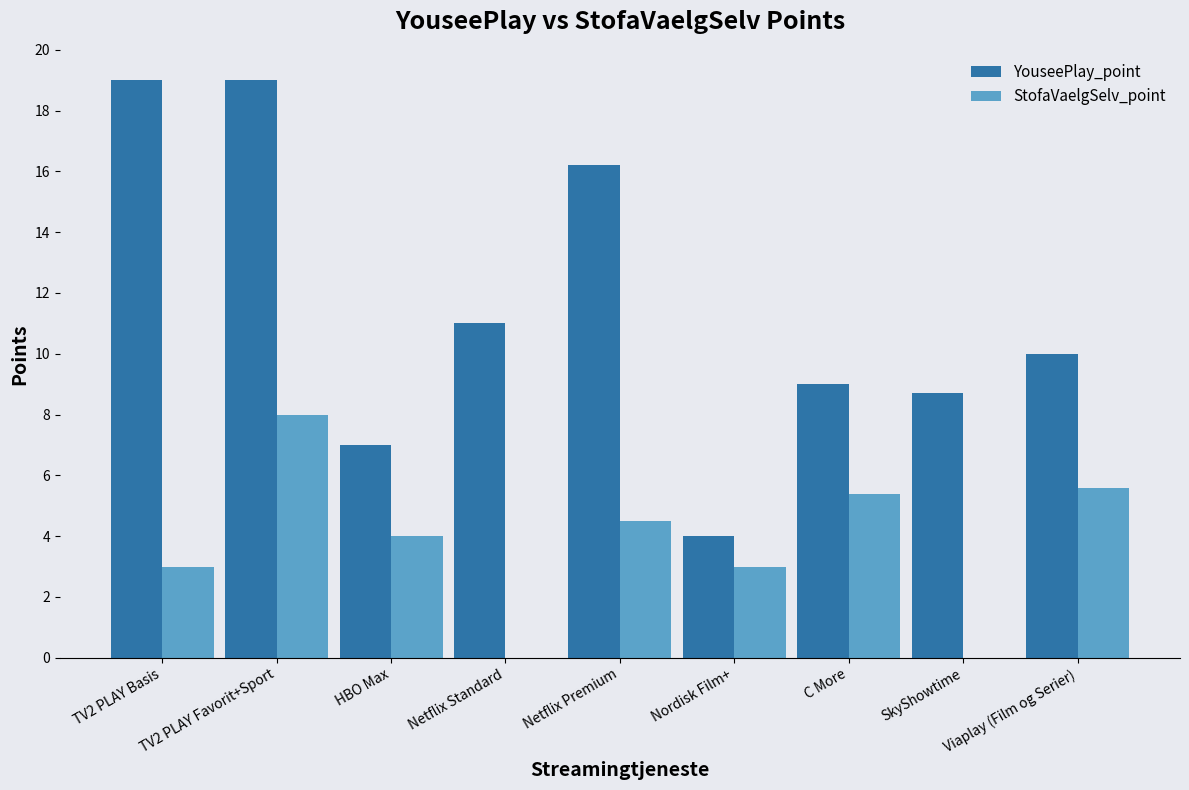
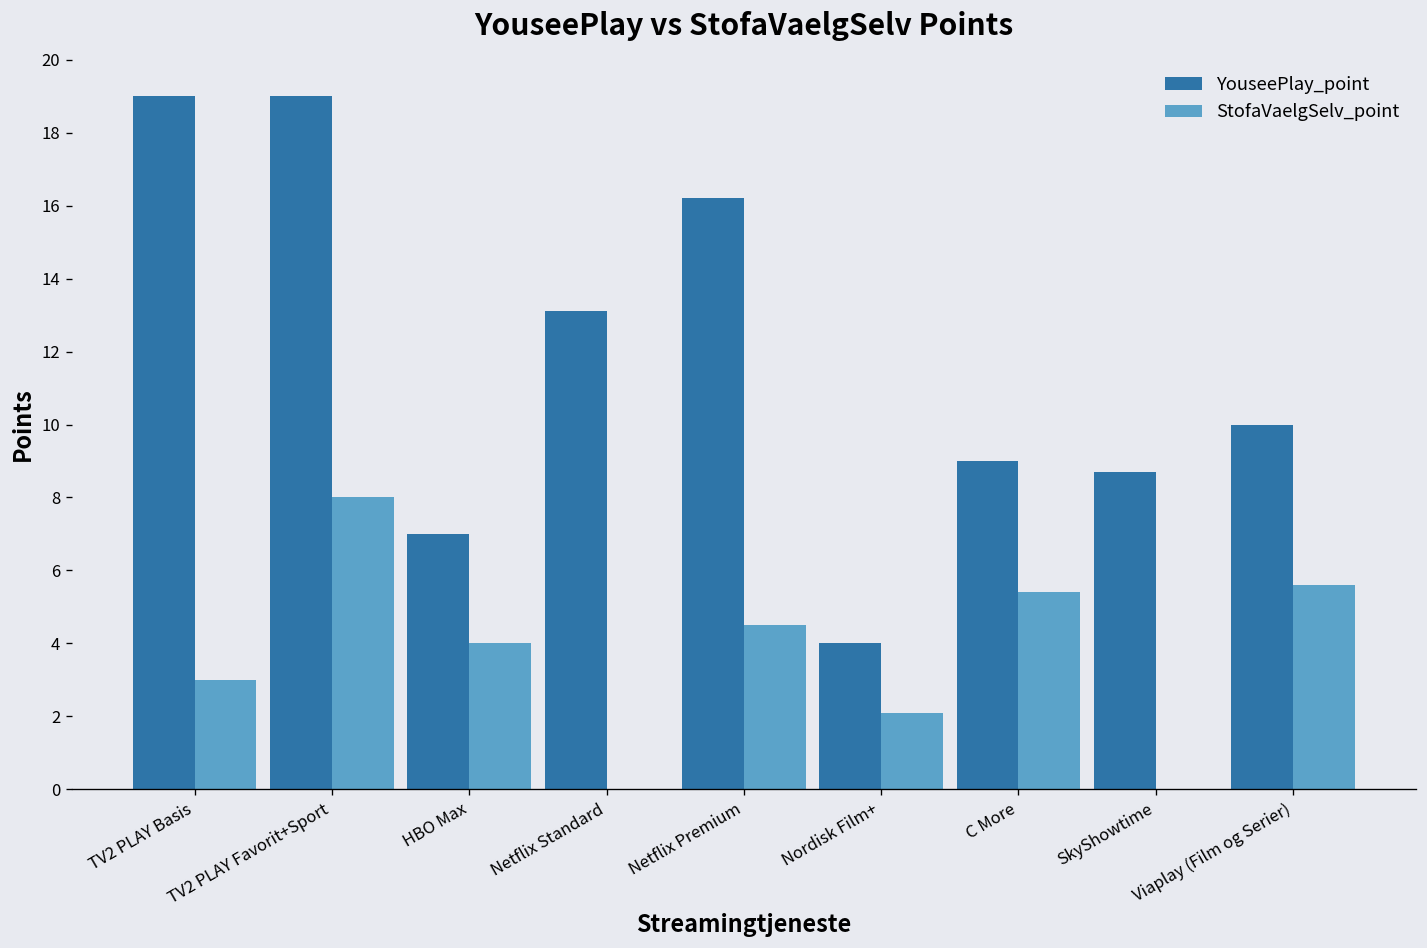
  {
    "YouseePlay_point": {
      "TV2 PLAY Basis": 19.0,
      "TV2 PLAY Favorit+Sport": 19.0,
      "HBO Max": 7.0,
-     "Netflix Standard": 11.0,
+     "Netflix Standard": 13.1,
      "Netflix Premium": 16.2,
      "Nordisk Film+": 4.0,
      "C More": 9.0,
      "SkyShowtime": 8.7,
      "Viaplay (Film og Serier)": 10.0
    },
    "StofaVaelgSelv_point": {
      "TV2 PLAY Basis": 3.0,
      "TV2 PLAY Favorit+Sport": 8.0,
      "HBO Max": 4.0,
      "Netflix Standard": 0.0,
      "Netflix Premium": 4.5,
-     "Nordisk Film+": 3.0,
+     "Nordisk Film+": 2.1,
      "C More": 5.4,
      "SkyShowtime": 0.0,
      "Viaplay (Film og Serier)": 5.6
    }
  }
